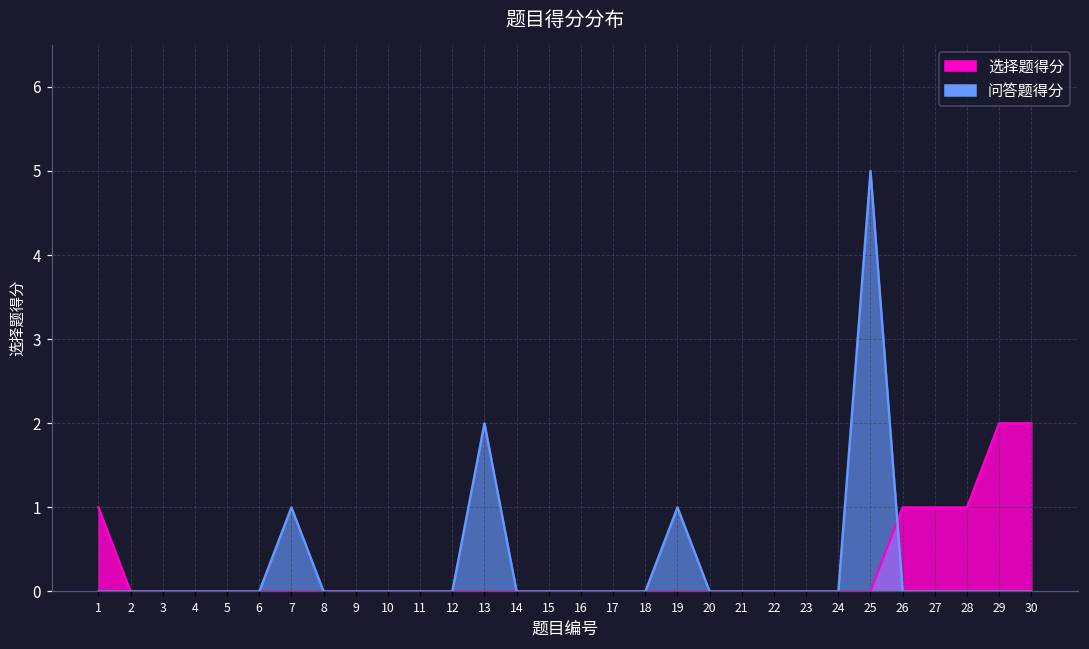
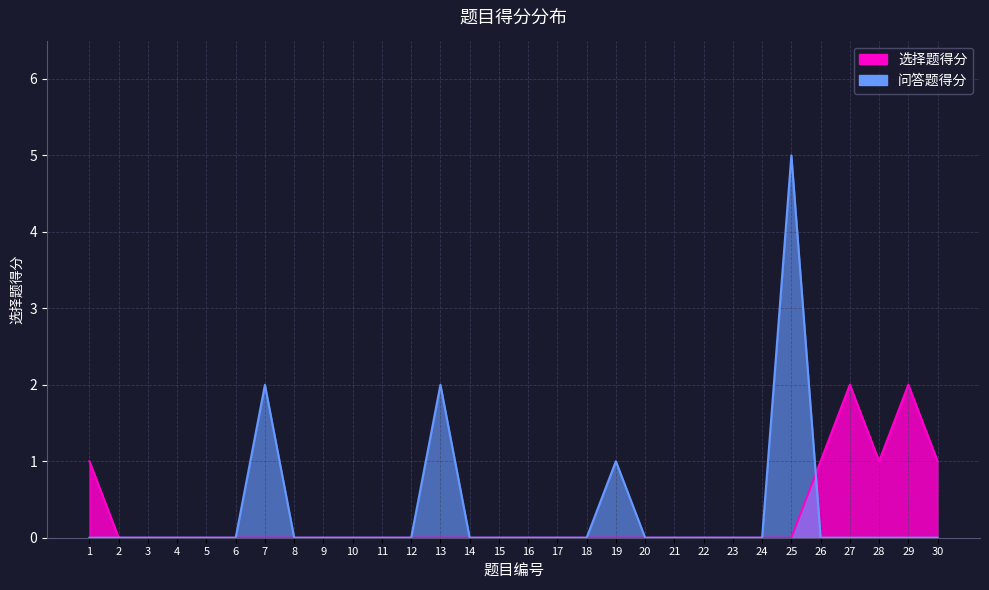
  {
    "选择题得分": {
      "1": 1,
      "7": 0,
      "13": 0,
      "19": 0,
      "25": 0,
      "26": 1,
-     "27": 1,
+     "27": 2,
      "28": 1,
      "29": 2,
-     "30": 2
+     "30": 1
    },
    "问答题得分": {
      "1": 0,
-     "7": 1,
+     "7": 2,
      "13": 2,
      "19": 1,
      "25": 5,
      "26": 0,
      "27": 0,
      "28": 0,
      "29": 0,
      "30": 0
    }
  }
